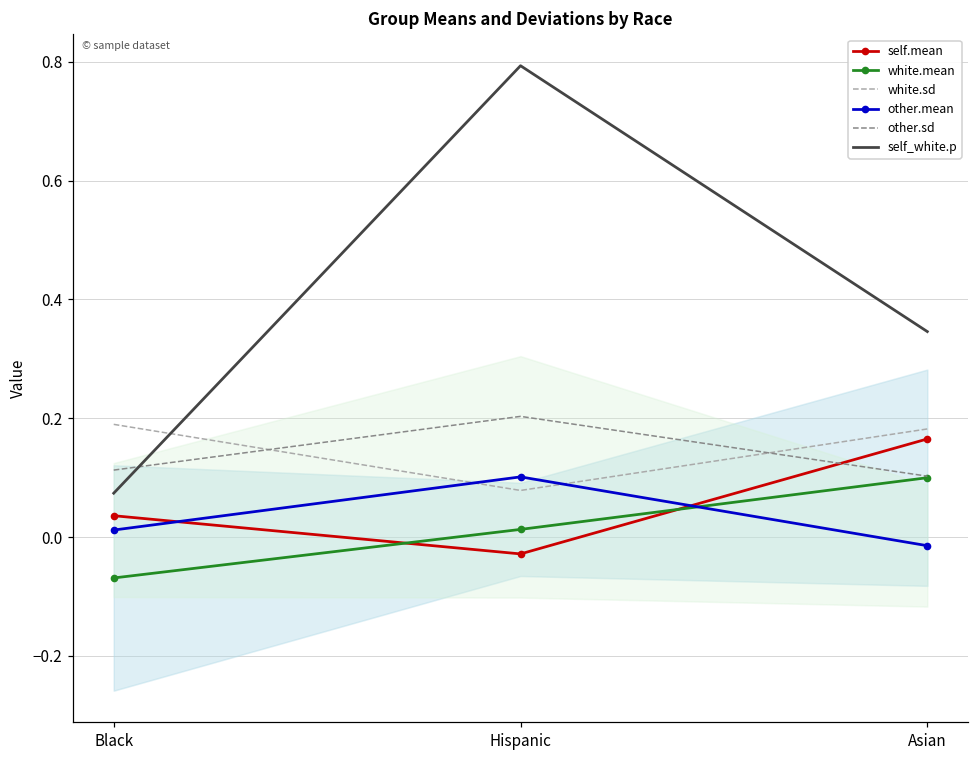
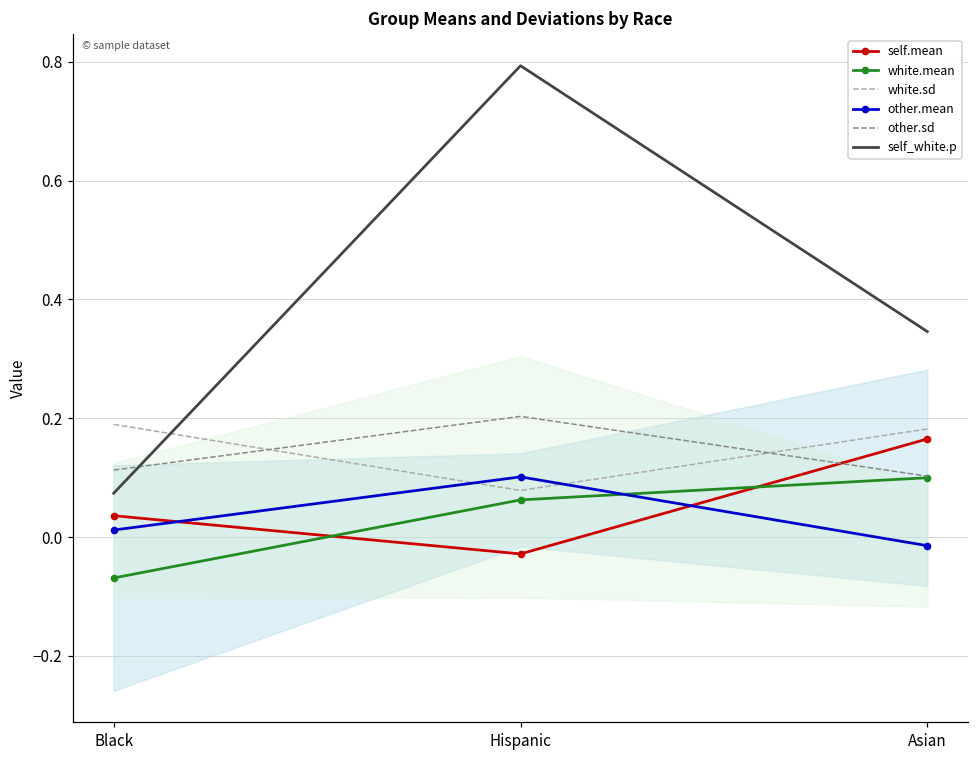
  {
    "self.mean": {
      "Black": 0.04,
      "Hispanic": -0.03,
      "Asian": 0.17
    },
    "white.mean": {
      "Black": -0.07,
-     "Hispanic": 0.01
+     "Hispanic": 0.06
    },
    "other.mean": {
      "Black": 0.01,
      "Hispanic": 0.10,
      "Asian": -0.01
    },
    "self_white.p": {
      "Black": 0.07,
      "Hispanic": 0.79,
      "Asian": 0.35
    }
  }
